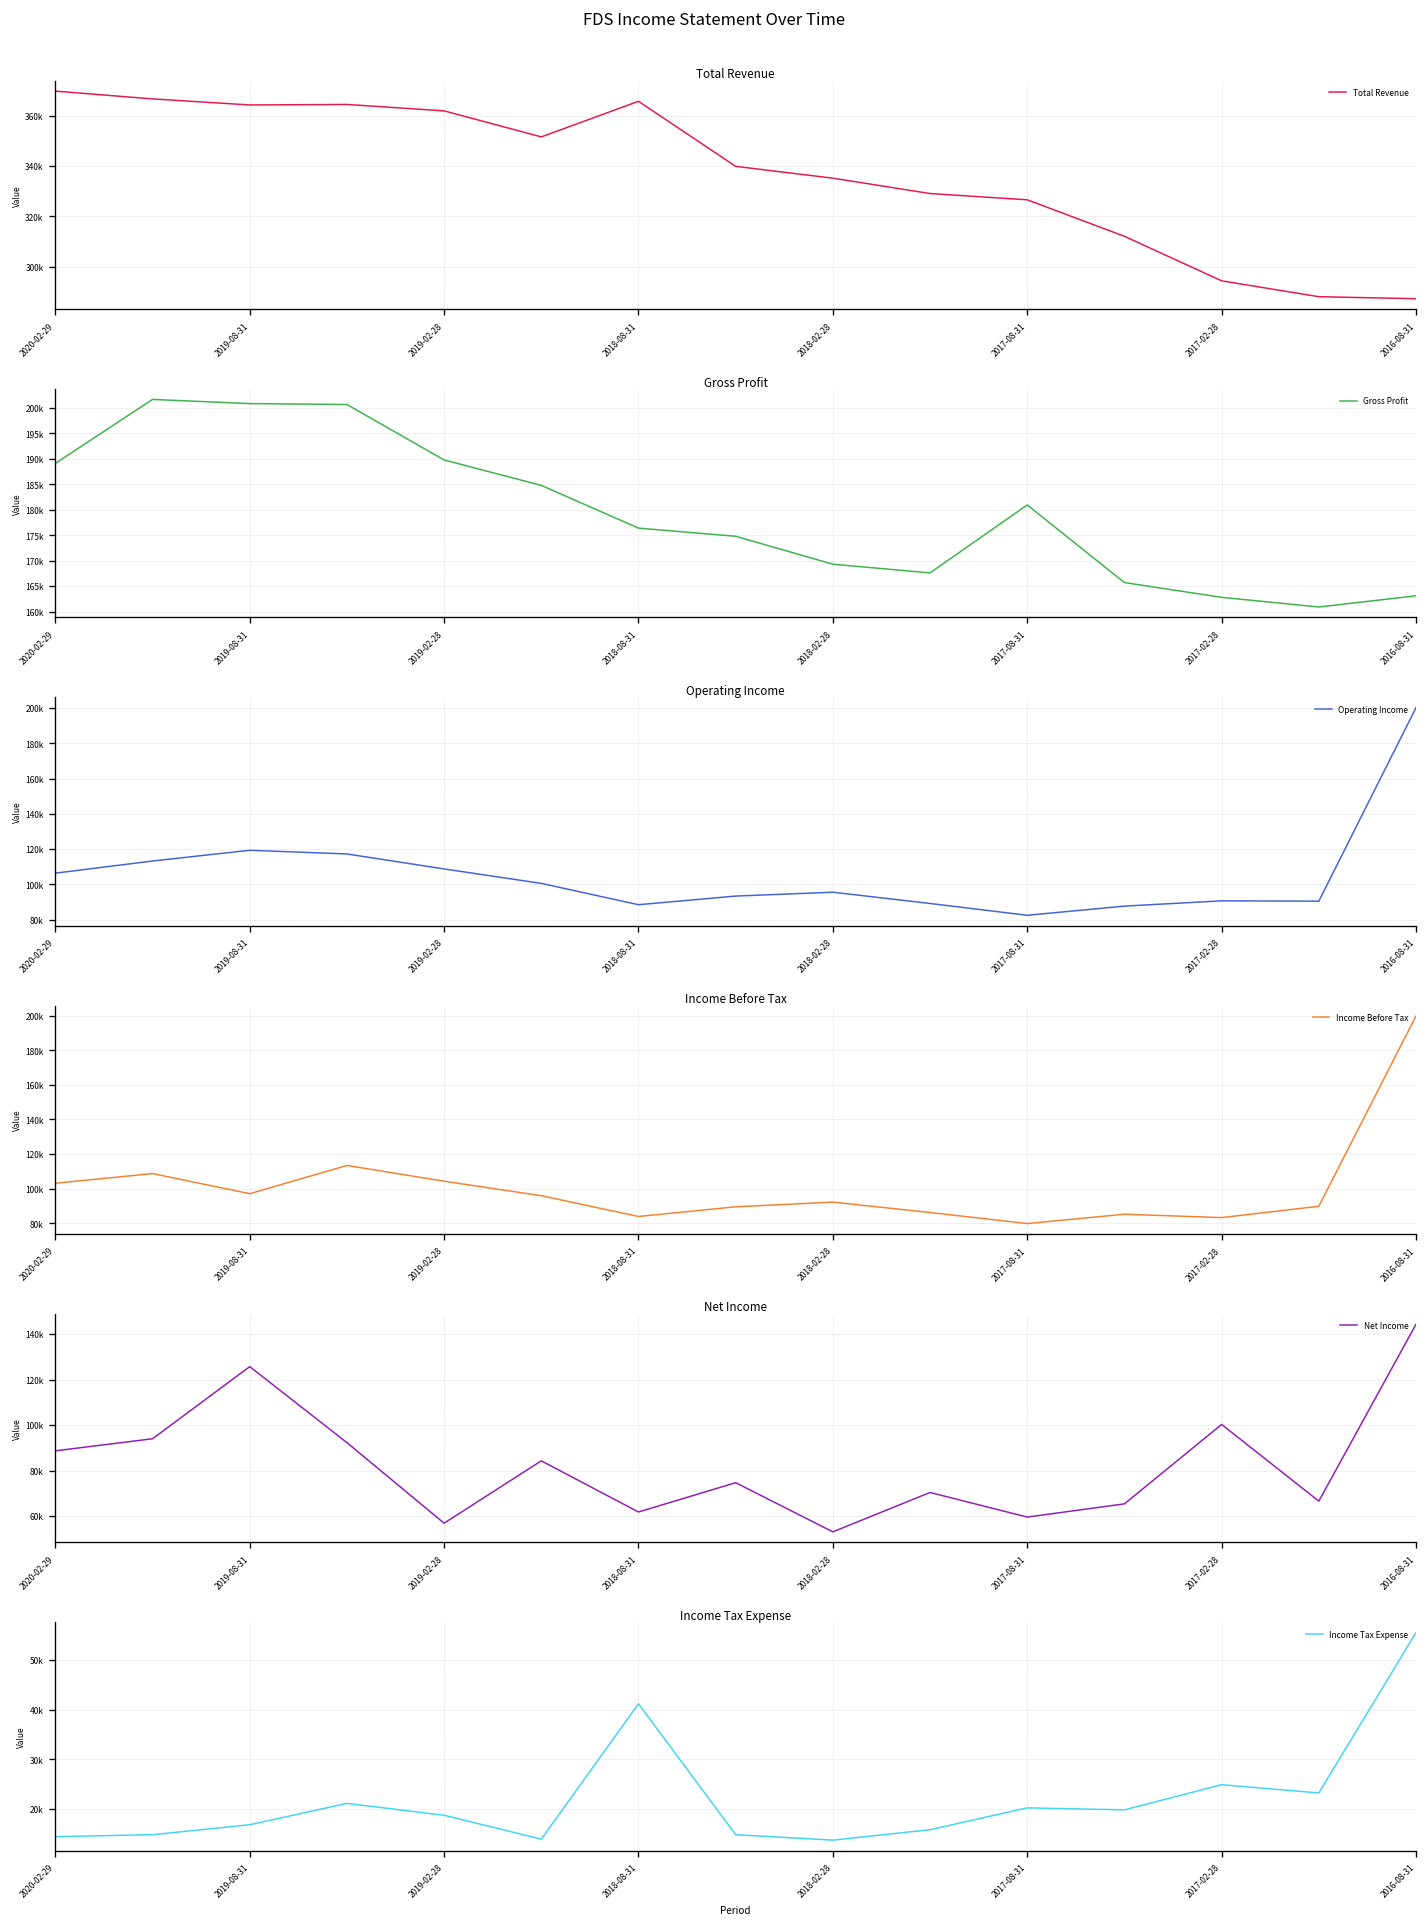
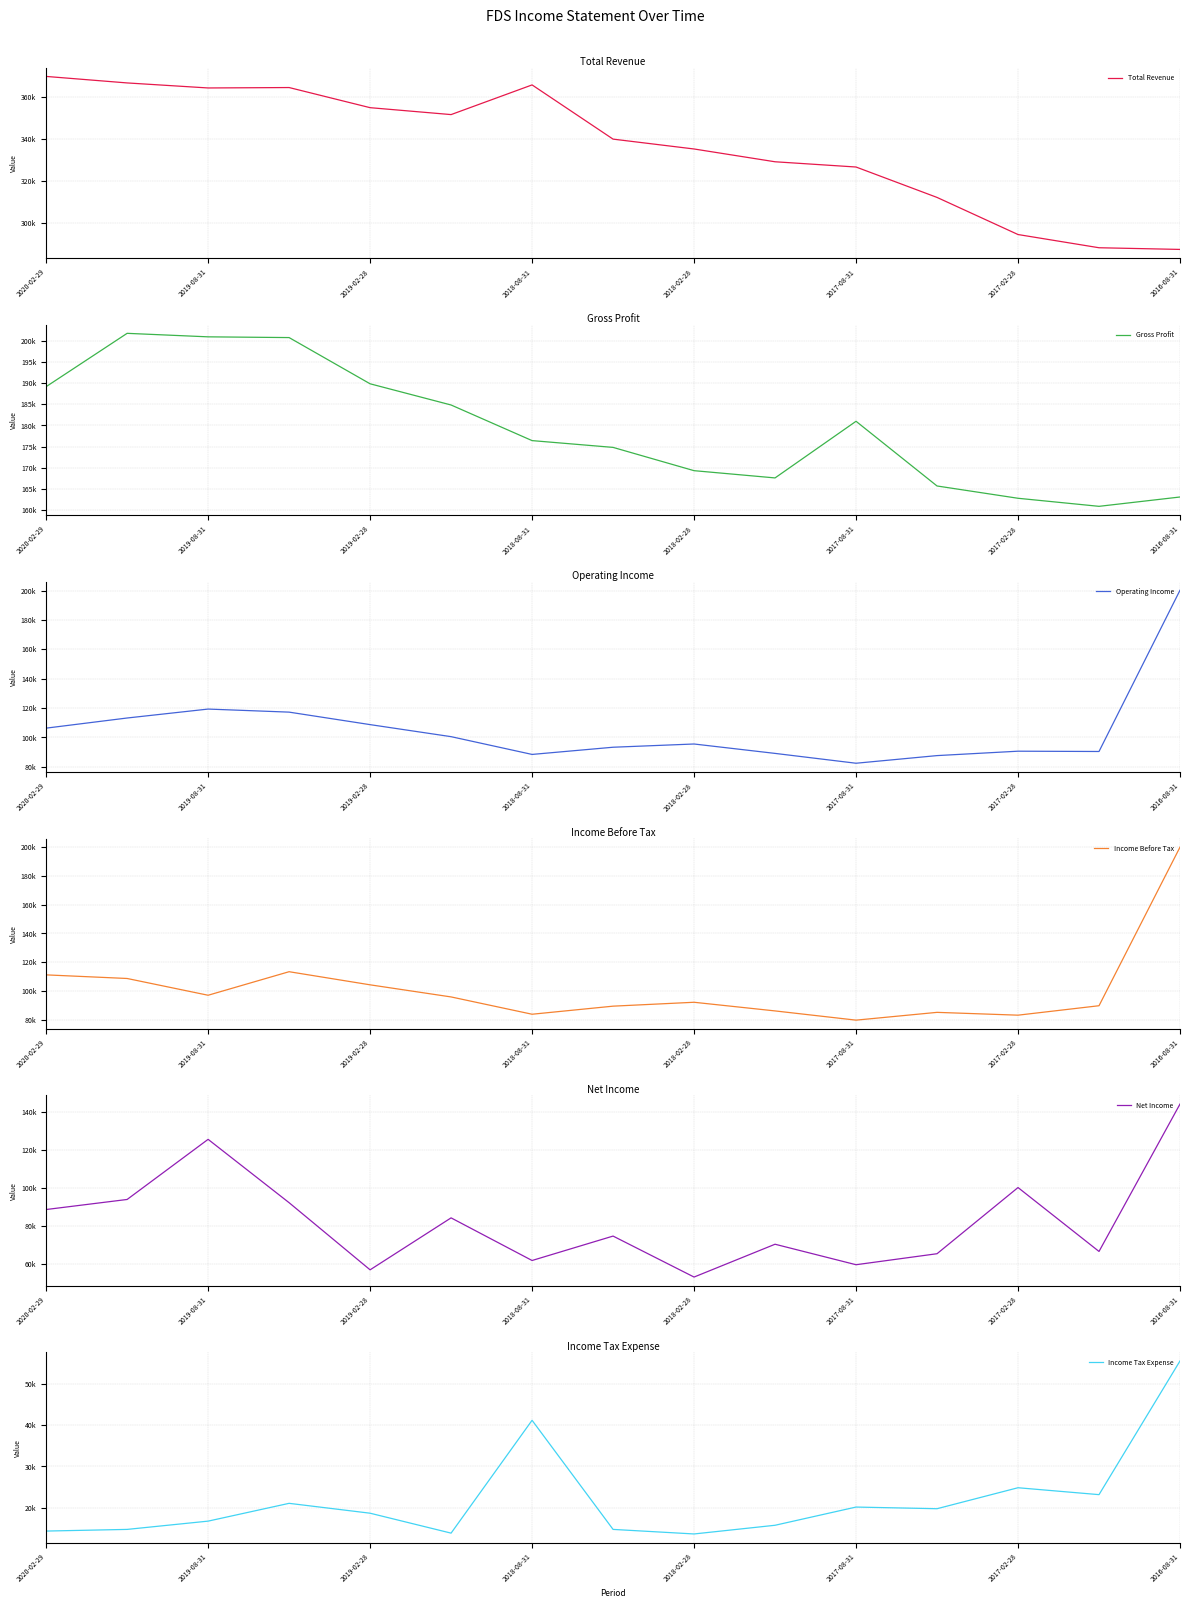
  {
    "Total Revenue": {
      "2020-02-29": 370000,
      "2019-08-31": 364000,
-     "2019-02-28": 362000,
+     "2019-02-28": 355000,
      "2018-08-31": 366000,
      "2018-02-28": 335000,
      "2017-08-31": 327000,
      "2017-02-28": 294000,
      "2016-08-31": 287000
    },
    "Gross Profit": {
      "2020-02-29": 189000,
      "2019-08-31": 201000,
      "2019-02-28": 190000,
      "2018-08-31": 176000,
      "2018-02-28": 169000,
      "2017-08-31": 181000,
      "2017-02-28": 163000,
      "2016-08-31": 163000
    },
    "Operating Income": {
      "2020-02-29": 106000,
      "2019-08-31": 119000,
      "2019-02-28": 109000,
      "2018-08-31": 88000,
      "2018-02-28": 96000,
      "2017-08-31": 82000,
      "2017-02-28": 91000,
      "2016-08-31": 200000
    },
    "Income Before Tax": {
-     "2020-02-29": 103000,
+     "2020-02-29": 111000,
      "2019-08-31": 97000,
      "2019-02-28": 104000,
      "2018-08-31": 84000,
      "2018-02-28": 92000,
      "2017-08-31": 80000,
      "2017-02-28": 83000,
      "2016-08-31": 200000
    },
    "Net Income": {
      "2020-02-29": 89000,
      "2019-08-31": 126000,
      "2019-02-28": 57000,
      "2018-08-31": 62000,
      "2018-02-28": 53000,
      "2017-08-31": 60000,
      "2017-02-28": 100000,
      "2016-08-31": 144000
    },
    "Income Tax Expense": {
      "2020-02-29": 14000,
      "2019-08-31": 17000,
      "2019-02-28": 19000,
      "2018-08-31": 41000,
      "2018-02-28": 14000,
      "2017-08-31": 20000,
      "2017-02-28": 25000,
      "2016-08-31": 56000
    }
  }
